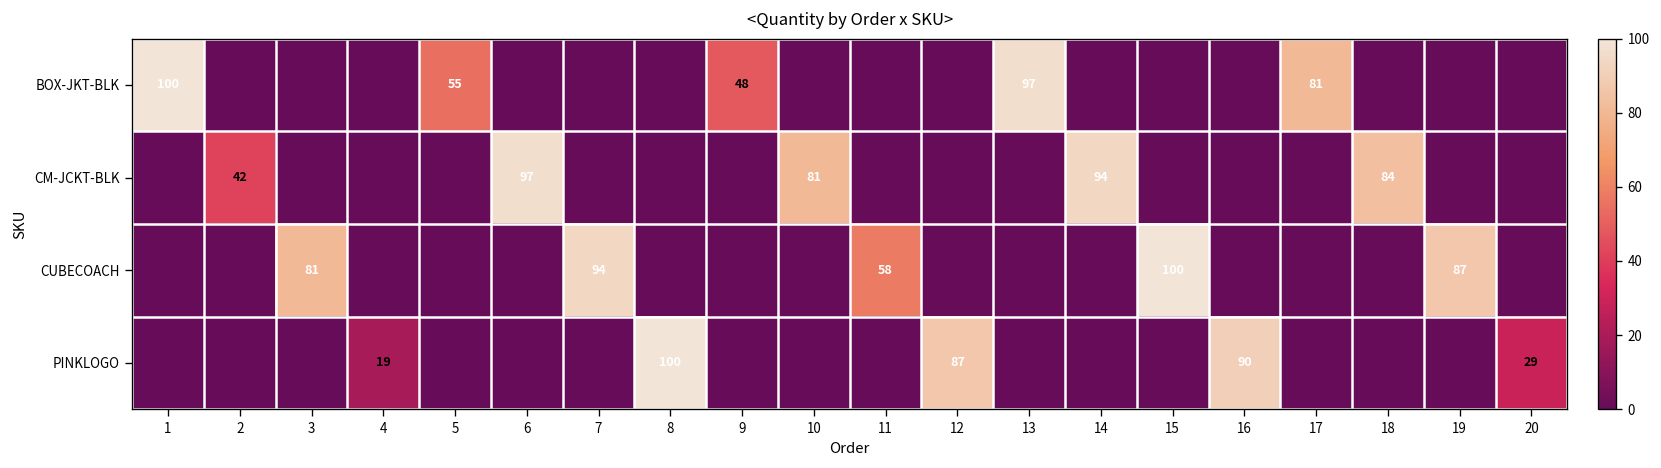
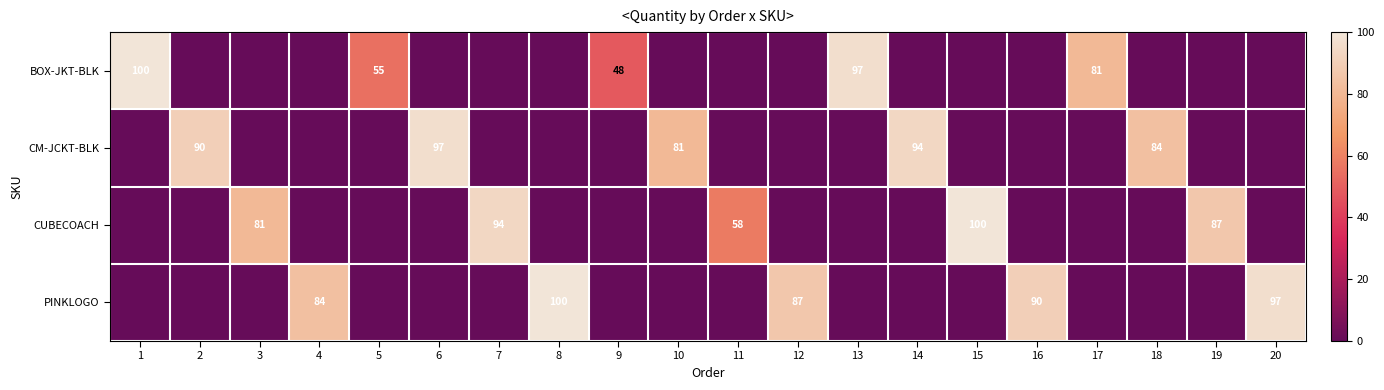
  {
    "BOX-JKT-BLK": {
      "5": 55,
      "9": 48,
      "13": 97,
      "17": 81
    },
    "CM-JCKT-BLK": {
-     "2": 42,
+     "2": 90,
      "6": 97,
      "10": 81,
      "14": 94,
      "18": 84
    },
    "CUBECOACH": {
      "3": 81,
      "7": 94,
      "11": 58,
      "19": 87
    },
    "PINKLOGO": {
-     "4": 19,
+     "4": 84,
      "12": 87,
      "16": 90,
-     "20": 29
+     "20": 97
    }
  }
